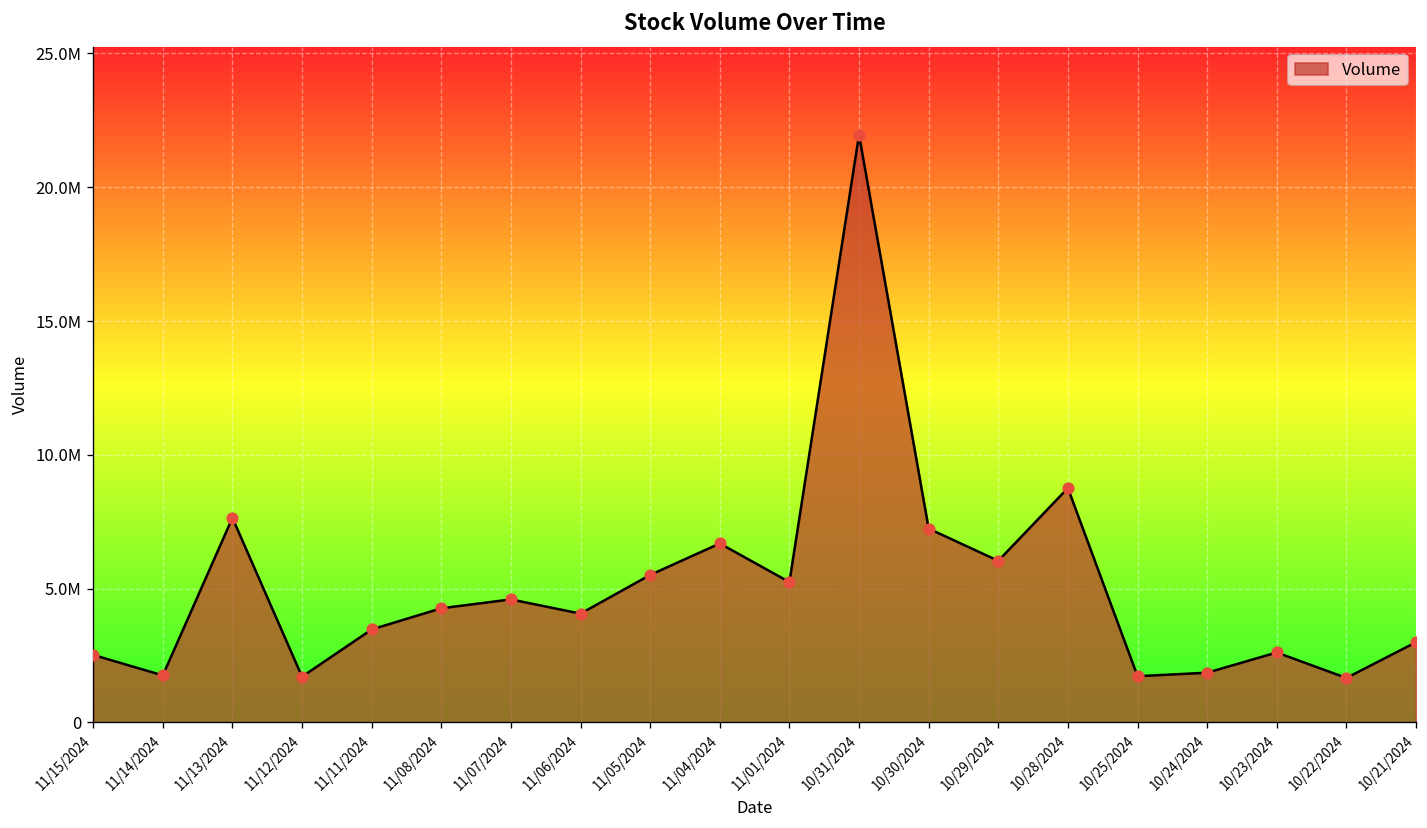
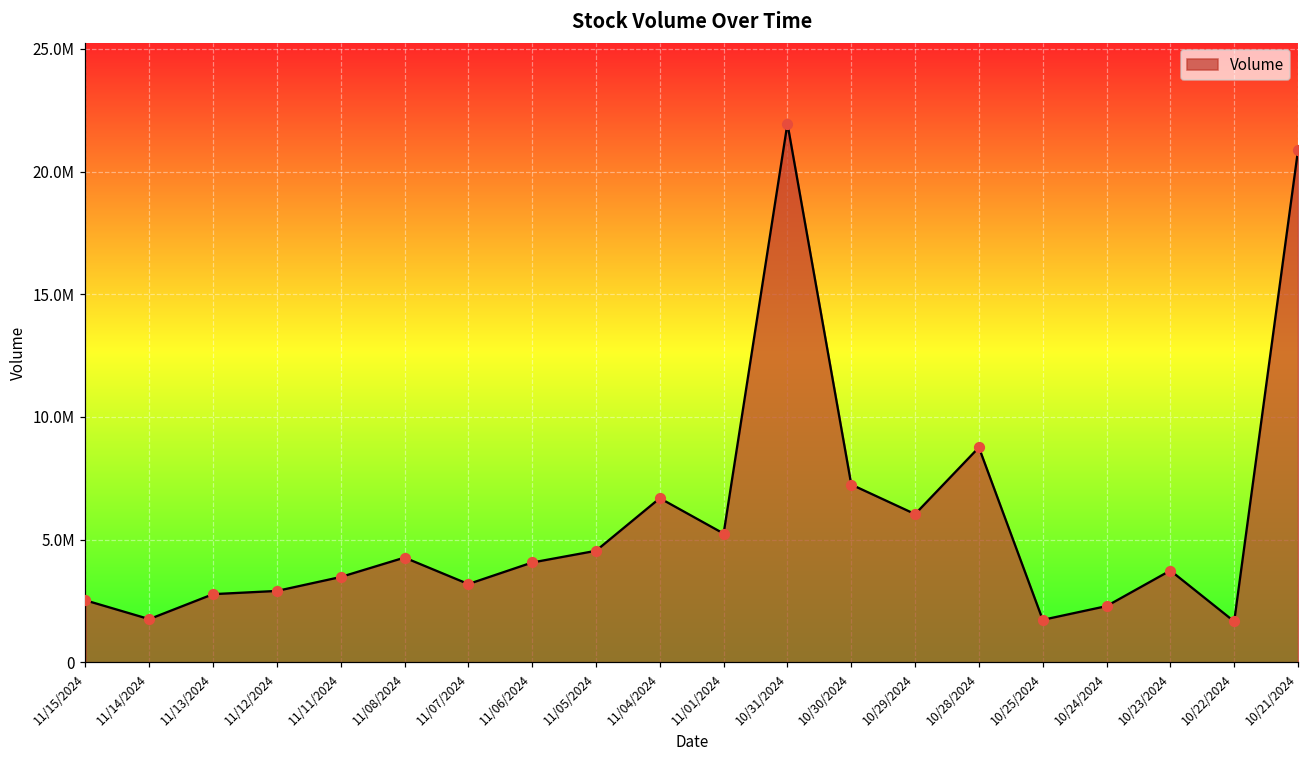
  {
    "11/15/2024": 2500000,
    "11/14/2024": 1800000,
-   "11/13/2024": 7600000,
-   "11/12/2024": 1700000,
+   "11/13/2024": 2800000,
+   "11/12/2024": 2900000,
    "11/11/2024": 3500000,
    "11/08/2024": 4300000,
-   "11/07/2024": 4600000,
+   "11/07/2024": 3200000,
    "11/06/2024": 4100000,
-   "11/05/2024": 5500000,
+   "11/05/2024": 4500000,
    "11/04/2024": 6700000,
    "11/01/2024": 5200000,
    "10/31/2024": 22000000,
    "10/30/2024": 7200000,
    "10/29/2024": 6000000,
    "10/28/2024": 8800000,
    "10/25/2024": 1700000,
-   "10/24/2024": 1900000,
-   "10/23/2024": 2600000,
+   "10/24/2024": 2300000,
+   "10/23/2024": 3700000,
    "10/22/2024": 1700000,
-   "10/21/2024": 3000000
+   "10/21/2024": 20900000
  }
